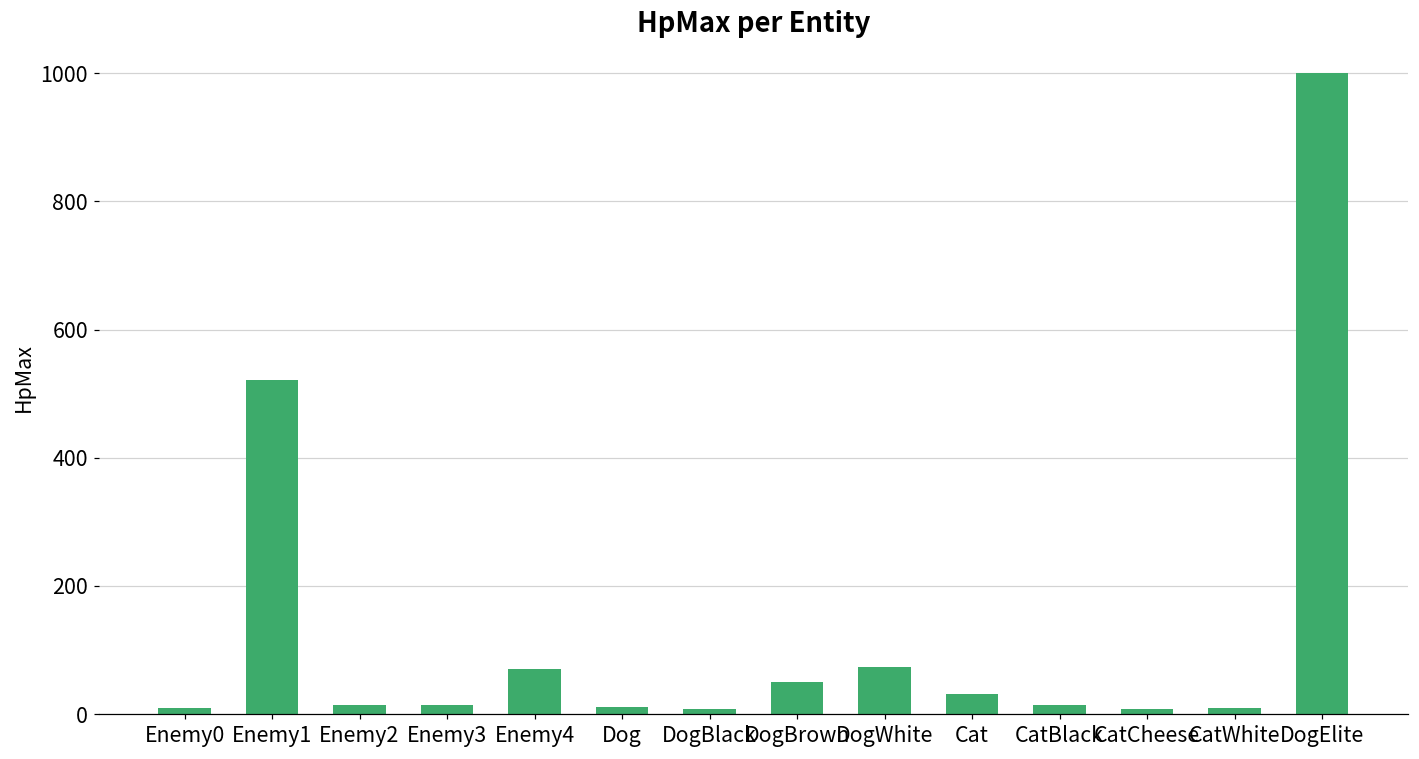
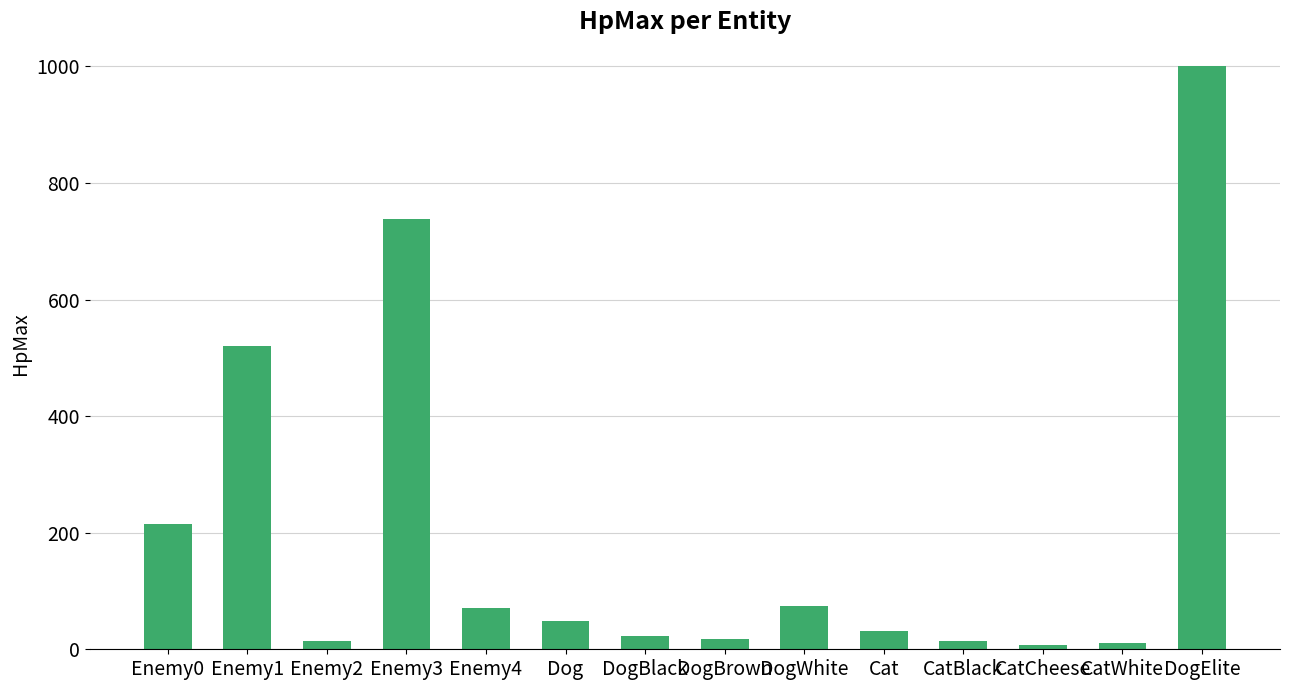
  {
-   "Enemy0": 10,
+   "Enemy0": 220,
    "Enemy1": 520,
    "Enemy2": 10,
-   "Enemy3": 20,
+   "Enemy3": 740,
    "Enemy4": 70,
-   "Dog": 10,
-   "DogBlack": 10,
-   "DogBrown": 50,
+   "Dog": 50,
+   "DogBlack": 20,
+   "DogBrown": 20,
    "DogWhite": 70,
    "Cat": 30,
    "CatBlack": 20,
    "CatCheese": 10,
    "CatWhite": 10,
    "DogElite": 1000
  }
